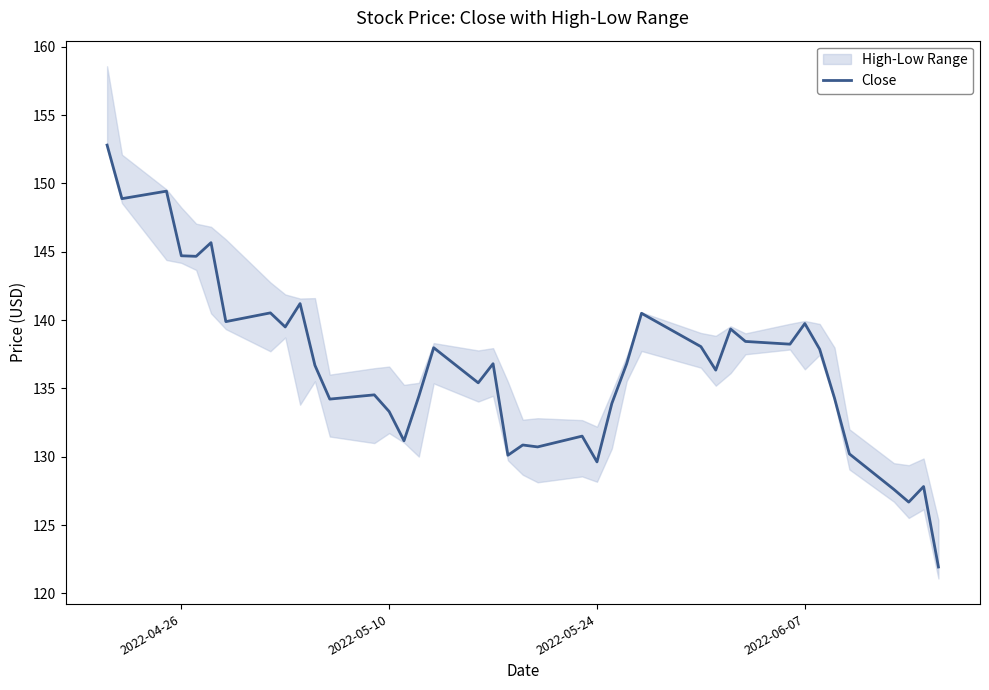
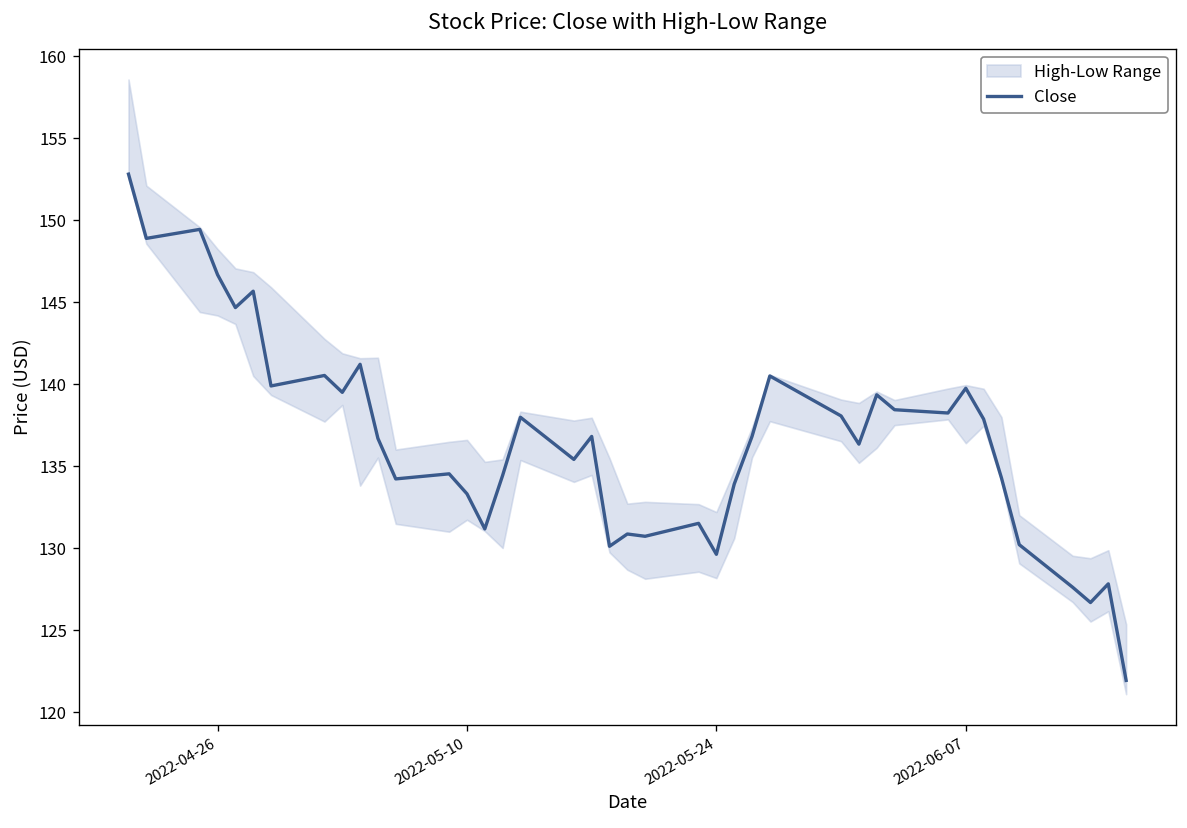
  {
    "Close": {
-     "2022-04-26": 144.7,
+     "2022-04-26": 146.7,
      "2022-05-10": 133.3,
      "2022-05-24": 129.6,
      "2022-06-07": 139.8
    }
  }
